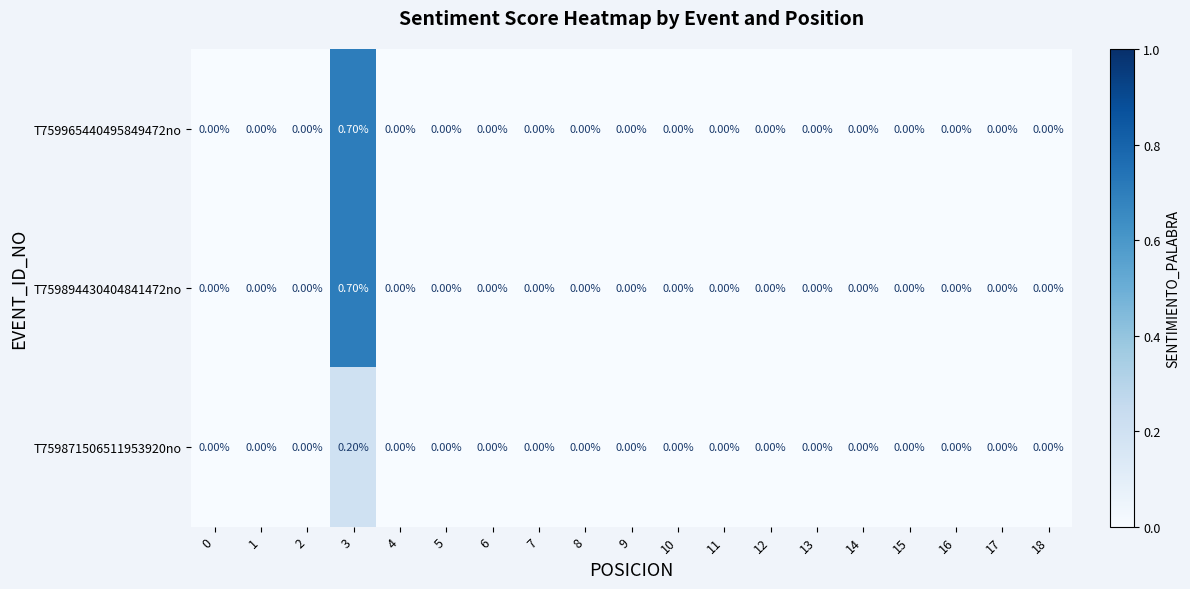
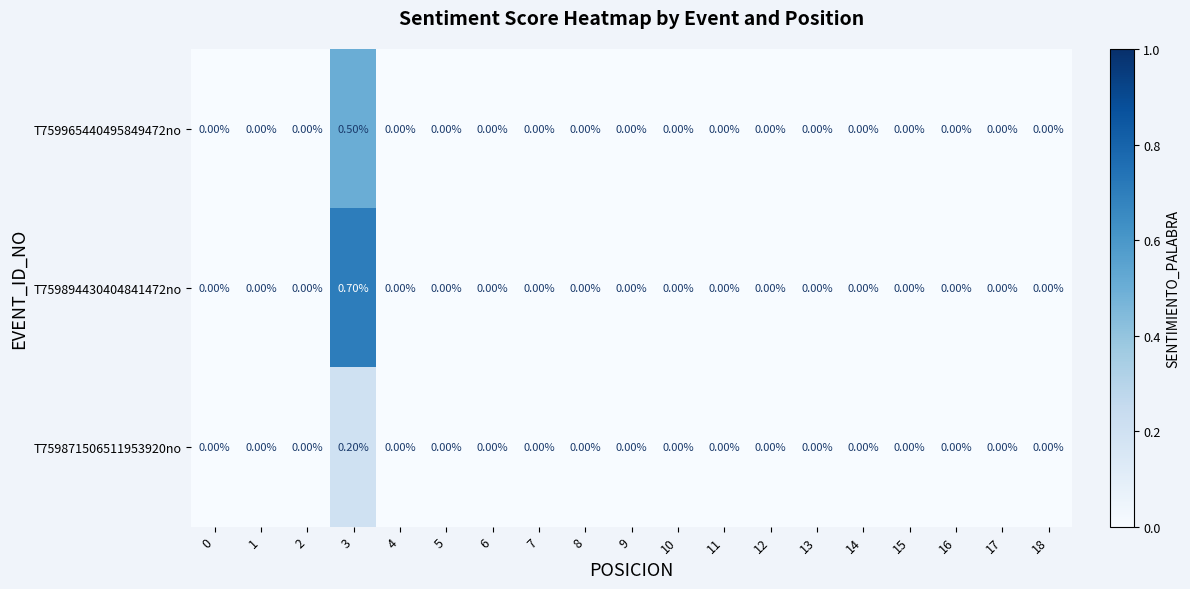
  {
    "T759965440495849472no": {
      "0": "0.00%",
      "1": "0.00%",
      "2": "0.00%",
-     "3": "0.70%",
+     "3": "0.50%",
      "4": "0.00%",
      "5": "0.00%",
      "6": "0.00%",
      "7": "0.00%",
      "8": "0.00%",
      "9": "0.00%",
      "10": "0.00%",
      "11": "0.00%",
      "12": "0.00%",
      "13": "0.00%",
      "14": "0.00%",
      "15": "0.00%",
      "16": "0.00%",
      "17": "0.00%",
      "18": "0.00%"
    },
    "T759894430404841472no": {
      "0": "0.00%",
      "1": "0.00%",
      "2": "0.00%",
      "3": "0.70%",
      "4": "0.00%",
      "5": "0.00%",
      "6": "0.00%",
      "7": "0.00%",
      "8": "0.00%",
      "9": "0.00%",
      "10": "0.00%",
      "11": "0.00%",
      "12": "0.00%",
      "13": "0.00%",
      "14": "0.00%",
      "15": "0.00%",
      "16": "0.00%",
      "17": "0.00%",
      "18": "0.00%"
    },
    "T759871506511953920no": {
      "0": "0.00%",
      "1": "0.00%",
      "2": "0.00%",
      "3": "0.20%",
      "4": "0.00%",
      "5": "0.00%",
      "6": "0.00%",
      "7": "0.00%",
      "8": "0.00%",
      "9": "0.00%",
      "10": "0.00%",
      "11": "0.00%",
      "12": "0.00%",
      "13": "0.00%",
      "14": "0.00%",
      "15": "0.00%",
      "16": "0.00%",
      "17": "0.00%",
      "18": "0.00%"
    }
  }
